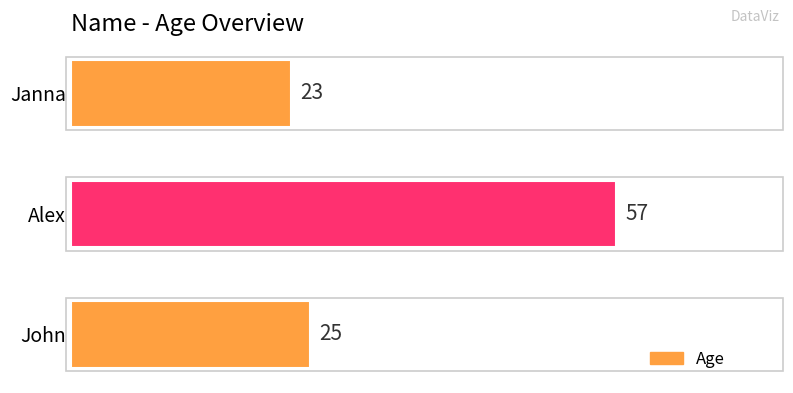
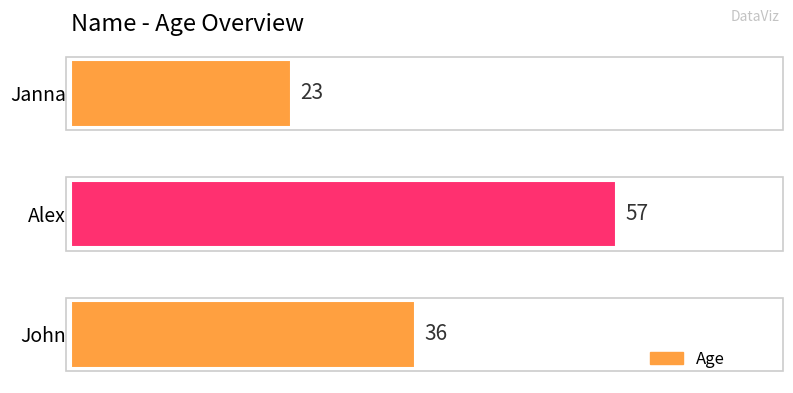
  {
    "Janna": 23,
    "Alex": 57,
-   "John": 25
+   "John": 36
  }
